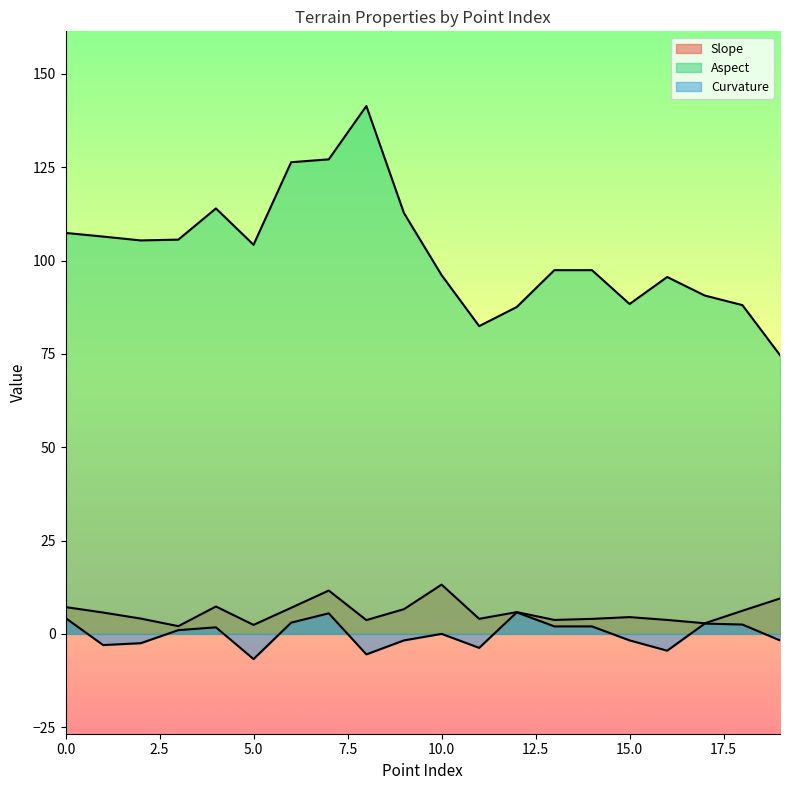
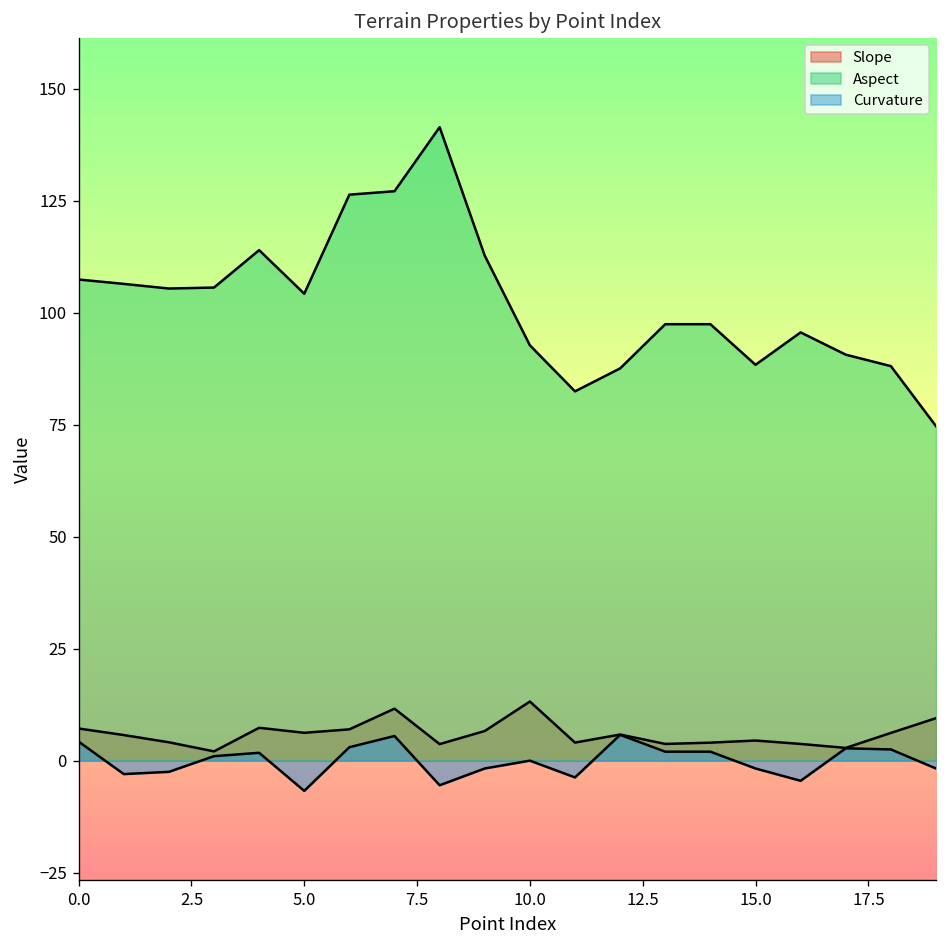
  {
    "Slope": {
      "0.0": 7,
-     "5.0": 2,
+     "5.0": 6,
      "10.0": 13,
      "15.0": 4
    },
    "Aspect": {
      "0.0": 107,
      "5.0": 104,
-     "10.0": 96,
+     "10.0": 93,
      "15.0": 88
    }
  }
